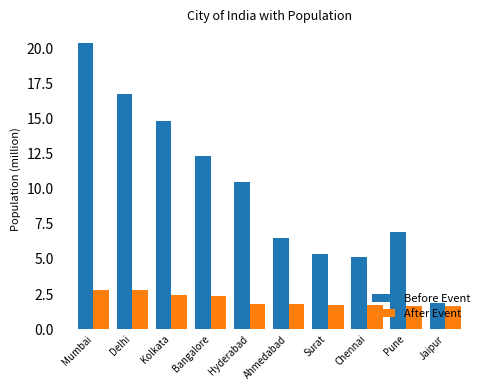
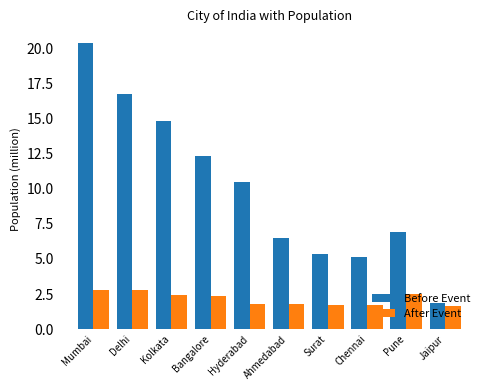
  {
    "Before Event": {
      "Mumbai": 20.4,
      "Delhi": 16.8,
      "Kolkata": 14.9,
      "Bangalore": 12.3,
      "Hyderabad": 10.5,
      "Ahmedabad": 6.5,
      "Surat": 5.3,
      "Chennai": 5.1,
      "Pune": 6.9,
      "Jaipur": 1.8
    },
    "After Event": {
      "Mumbai": 2.8,
      "Delhi": 2.8,
      "Kolkata": 2.4,
      "Bangalore": 2.3,
      "Hyderabad": 1.8,
      "Ahmedabad": 1.8,
      "Surat": 1.7,
      "Chennai": 1.7,
-     "Pune": 1.7,
+     "Pune": 2.5,
      "Jaipur": 1.7
    }
  }
